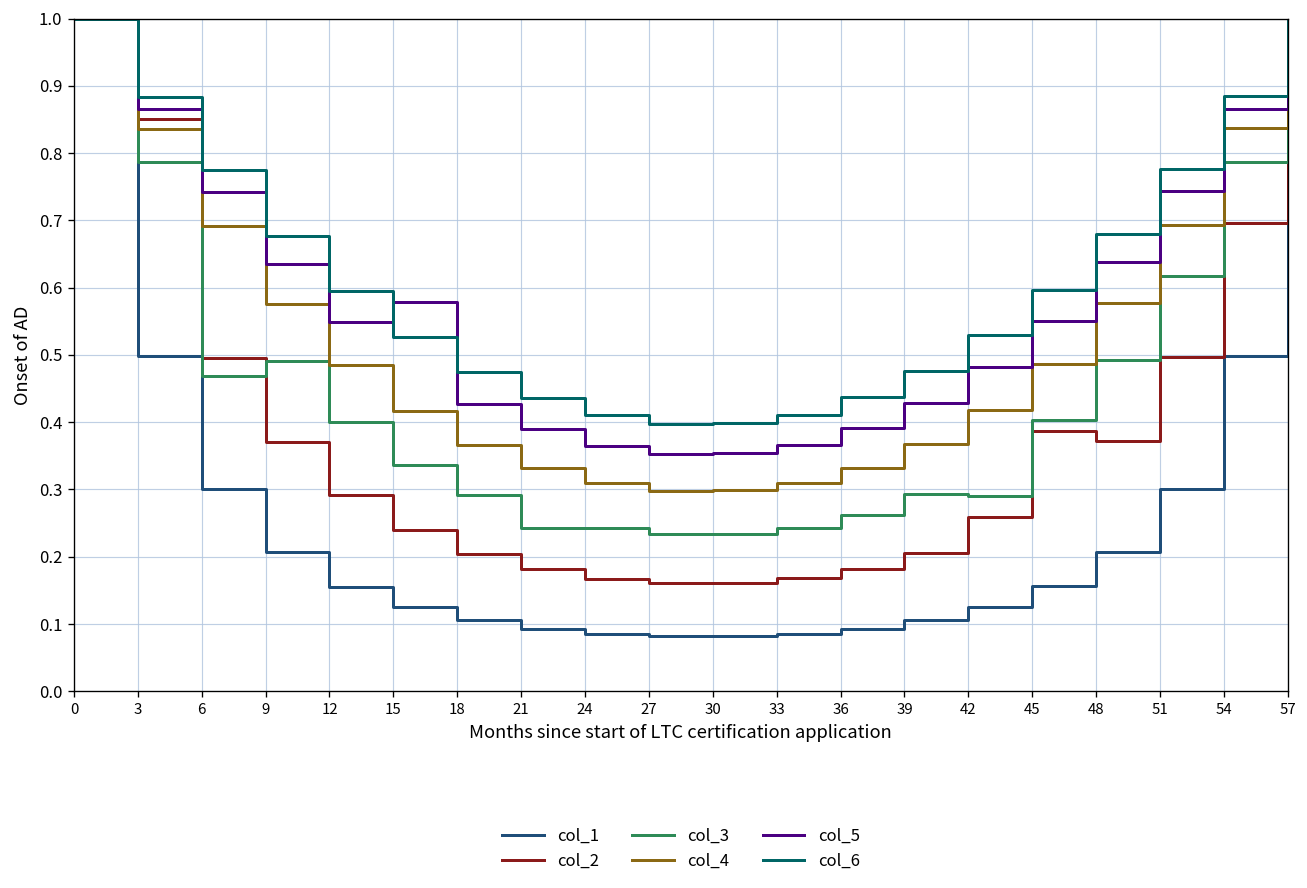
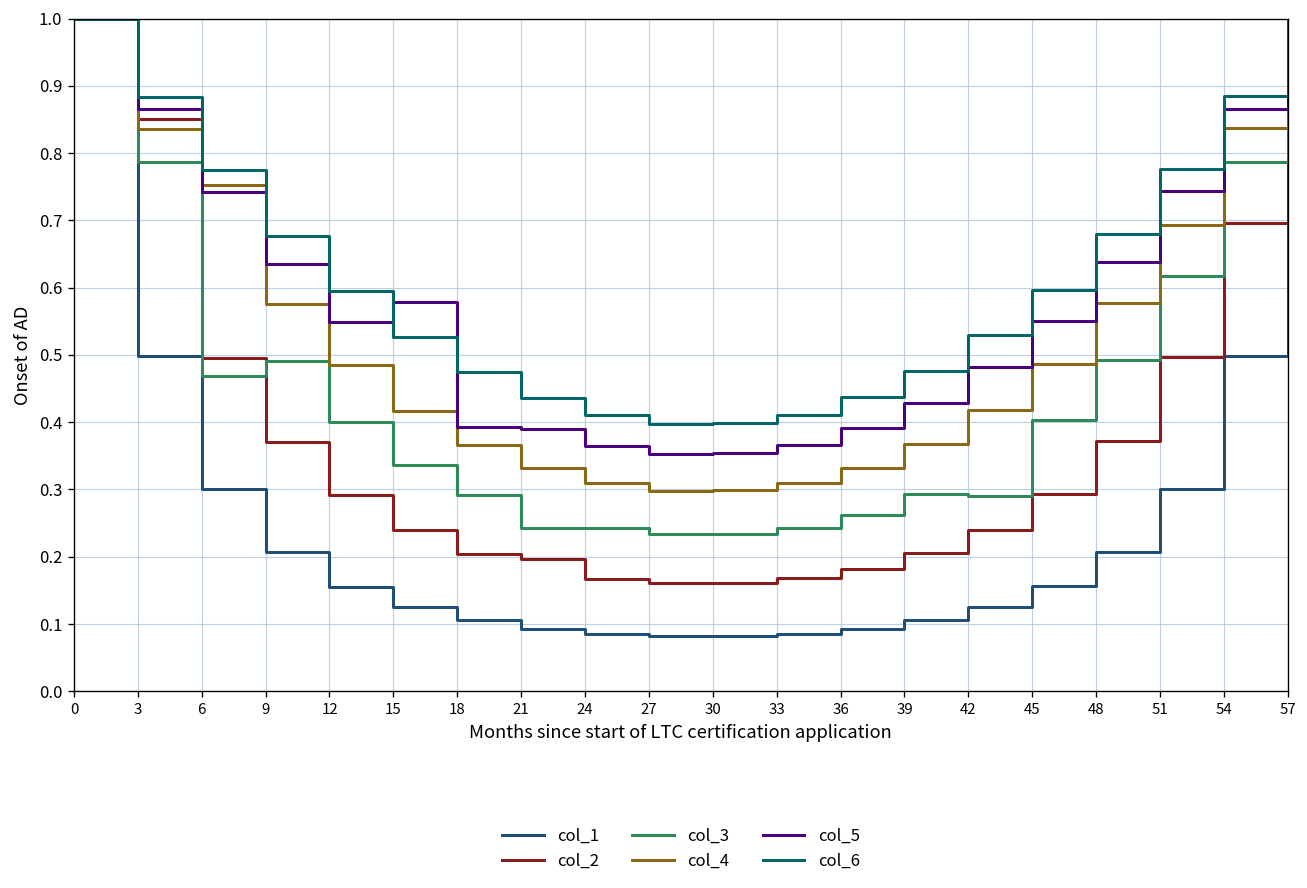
  {
    "col_2": {
      "3": 0.85,
      "6": 0.50,
      "9": 0.37,
      "12": 0.29,
      "15": 0.24,
      "18": 0.20,
-     "21": 0.18,
+     "21": 0.20,
      "24": 0.17,
      "27": 0.16,
      "30": 0.16,
      "33": 0.17,
      "36": 0.18,
      "39": 0.21,
-     "42": 0.26,
-     "45": 0.39,
+     "42": 0.24,
+     "45": 0.29,
      "48": 0.37,
      "51": 0.50,
      "54": 0.70
    },
    "col_3": {
      "3": 0.79,
      "6": 0.47,
      "9": 0.49,
      "12": 0.40,
      "15": 0.34,
      "18": 0.29,
      "21": 0.24,
      "24": 0.24,
      "27": 0.23,
      "30": 0.23,
      "33": 0.24,
      "36": 0.26,
      "39": 0.29,
      "42": 0.29,
      "45": 0.40,
      "48": 0.49,
      "51": 0.62,
      "54": 0.79
    },
    "col_4": {
      "3": 0.84,
-     "6": 0.69,
+     "6": 0.75,
      "9": 0.58,
      "12": 0.49,
      "15": 0.42,
      "18": 0.37,
      "21": 0.33,
      "24": 0.31,
      "27": 0.30,
      "30": 0.30,
      "33": 0.31,
      "36": 0.33,
      "39": 0.37,
      "42": 0.42,
      "45": 0.49,
      "48": 0.58,
      "51": 0.69,
      "54": 0.84
    },
    "col_5": {
      "3": 0.87,
      "6": 0.74,
      "9": 0.64,
      "12": 0.55,
      "15": 0.58,
-     "18": 0.43,
+     "18": 0.39,
      "21": 0.39,
      "24": 0.37,
      "27": 0.35,
      "30": 0.35,
      "33": 0.37,
      "36": 0.39,
      "39": 0.43,
      "42": 0.48,
      "45": 0.55,
      "48": 0.64,
      "51": 0.74,
      "54": 0.87
    }
  }
